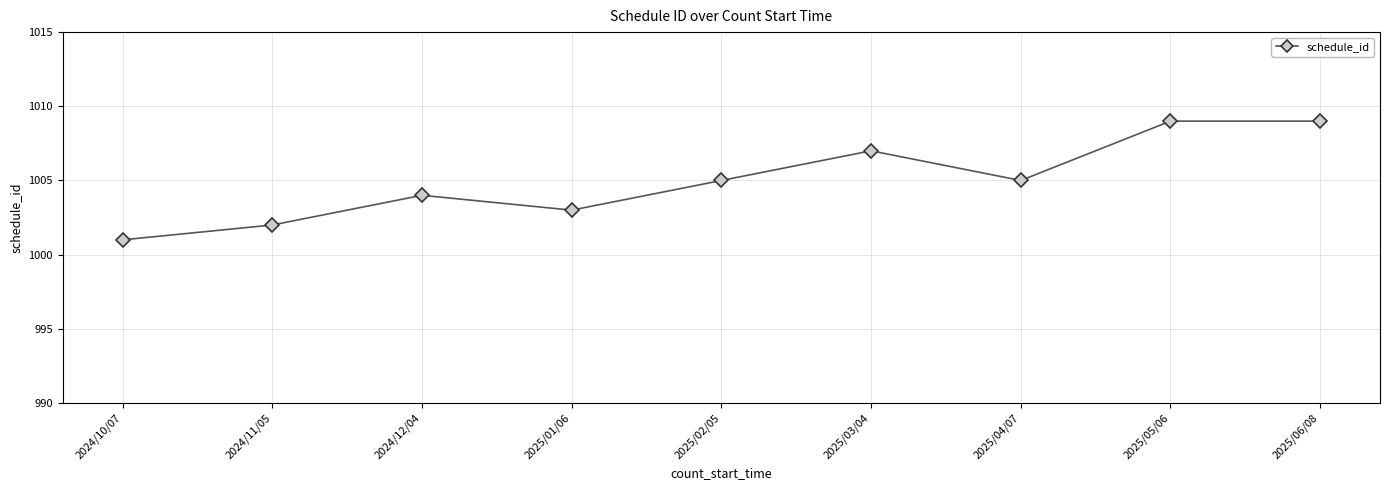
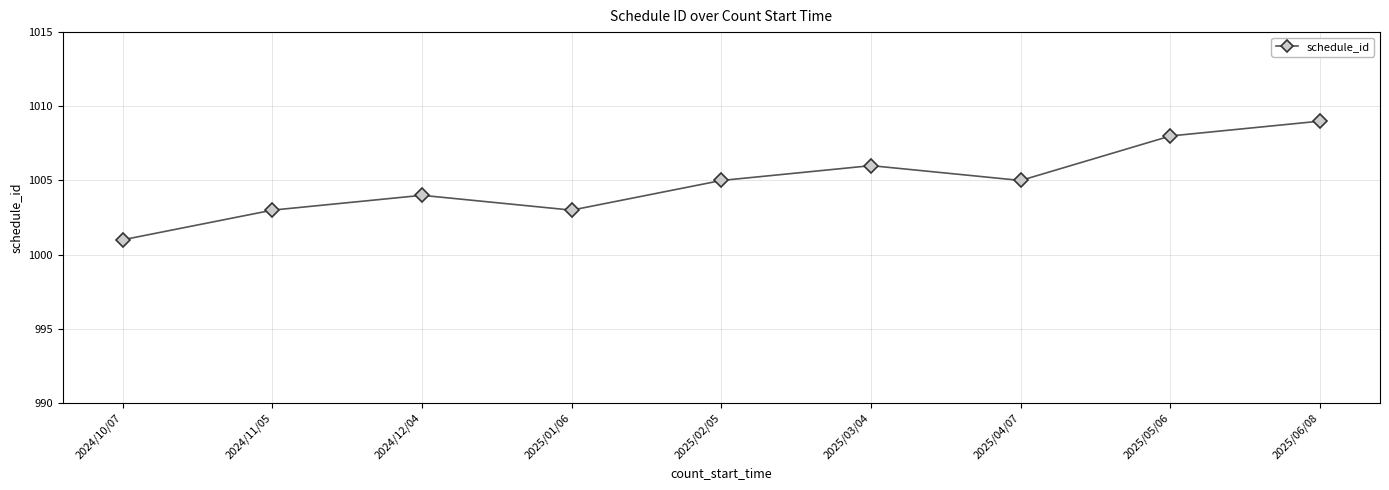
  {
    "2024/10/07": 1001,
-   "2024/11/05": 1002,
+   "2024/11/05": 1003,
    "2024/12/04": 1004,
    "2025/01/06": 1003,
    "2025/02/05": 1005,
-   "2025/03/04": 1007,
+   "2025/03/04": 1006,
    "2025/04/07": 1005,
-   "2025/05/06": 1009,
+   "2025/05/06": 1008,
    "2025/06/08": 1009
  }
